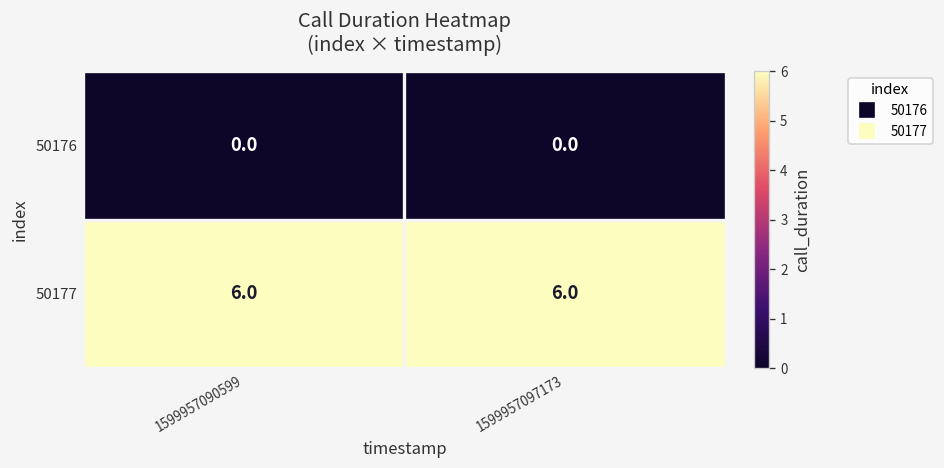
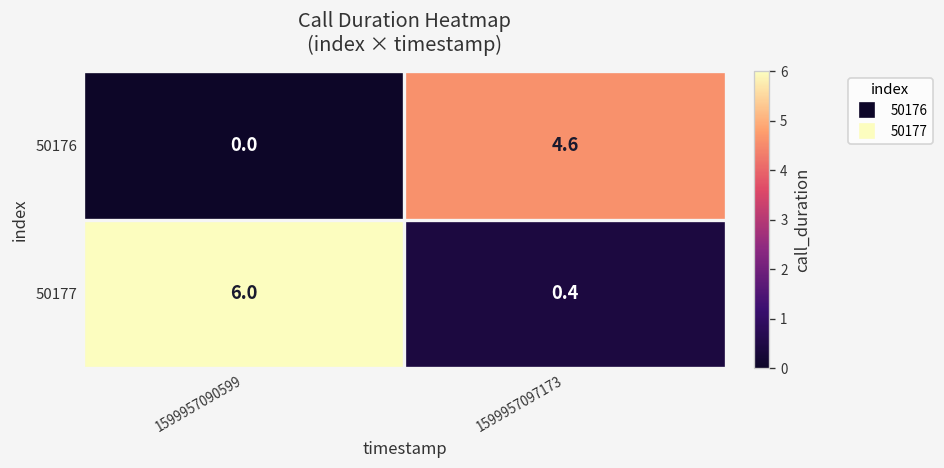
  {
    "50176": {
      "1599957090599": 0.0,
-     "1599957097173": 0.0
+     "1599957097173": 4.6
    },
    "50177": {
      "1599957090599": 6.0,
-     "1599957097173": 6.0
+     "1599957097173": 0.4
    }
  }
